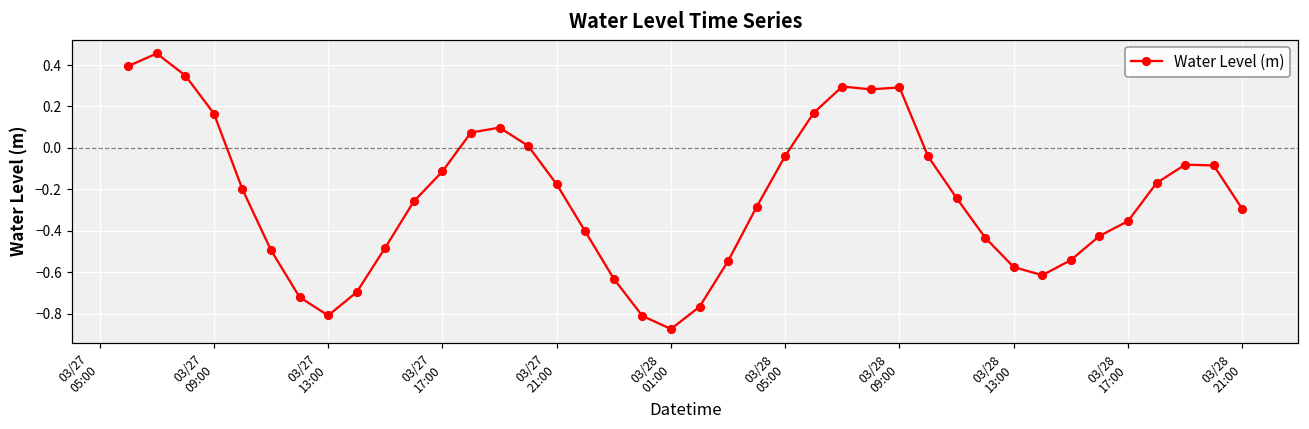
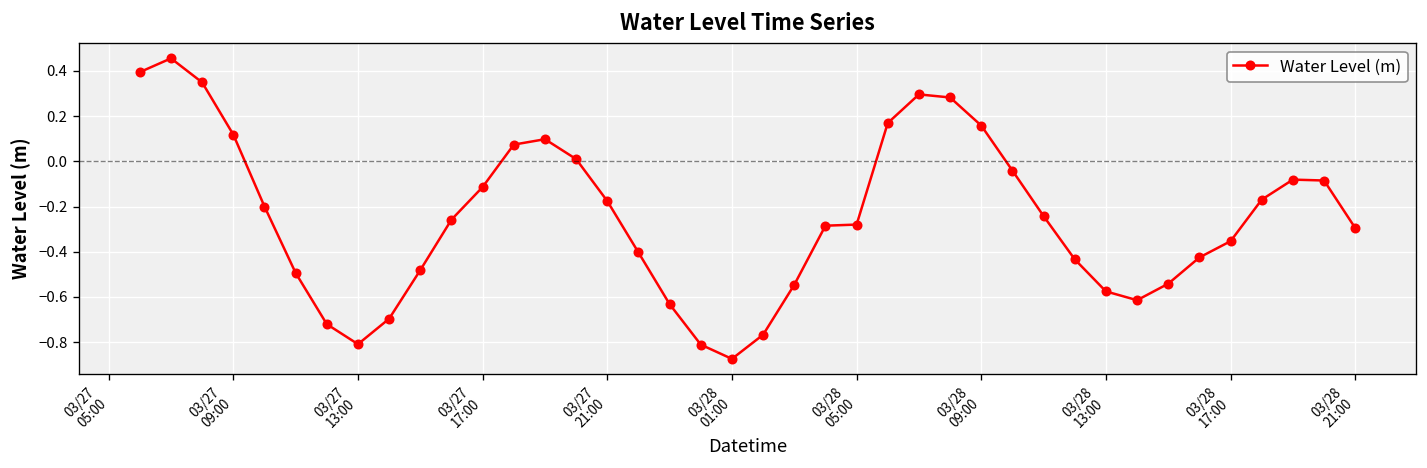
  {
-   "03/27 09:00": 0.17,
+   "03/27 09:00": 0.12,
    "03/27 13:00": -0.81,
    "03/27 17:00": -0.11,
    "03/27 21:00": -0.18,
    "03/28 01:00": -0.87,
-   "03/28 05:00": -0.04,
-   "03/28 09:00": 0.29,
+   "03/28 05:00": -0.28,
+   "03/28 09:00": 0.16,
    "03/28 13:00": -0.58,
    "03/28 17:00": -0.35,
    "03/28 21:00": -0.30
  }
